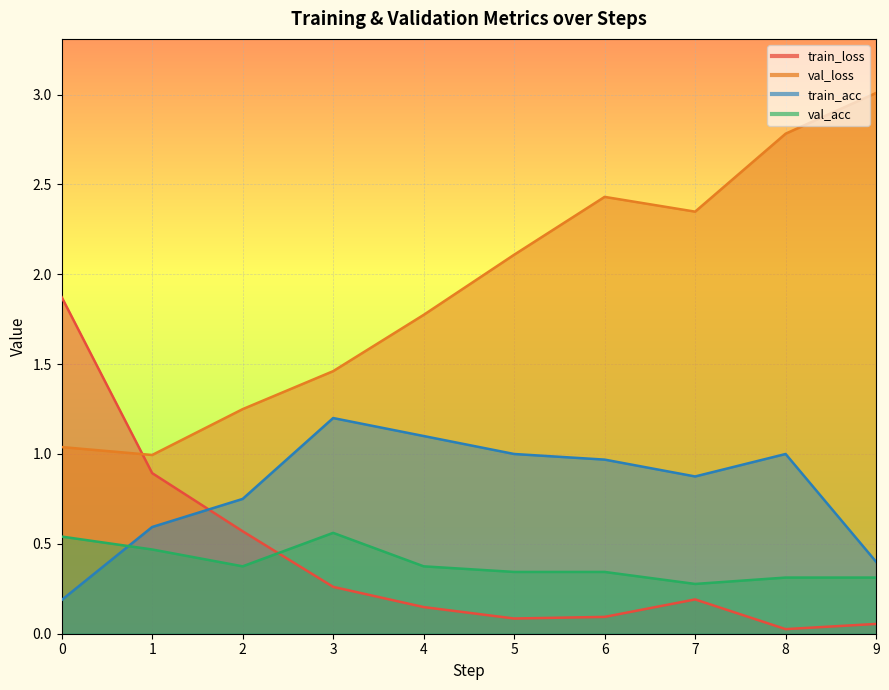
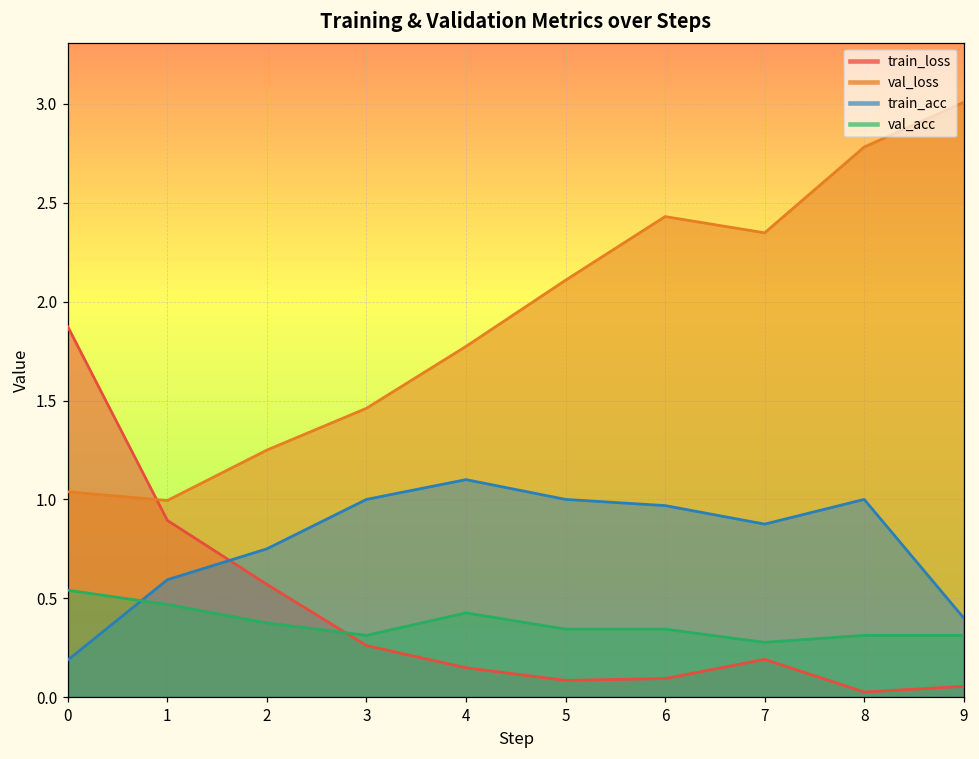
  {
    "train_acc": {
      "0": 0.2,
      "1": 0.6,
      "2": 0.75,
-     "3": 1.2,
+     "3": 1.0,
      "4": 1.1,
      "5": 1.0,
      "6": 0.97,
      "7": 0.88,
      "8": 1.0,
      "9": 0.4
    },
    "val_acc": {
      "0": 0.54,
      "1": 0.47,
      "2": 0.38,
-     "3": 0.56,
-     "4": 0.38,
+     "3": 0.31,
+     "4": 0.43,
      "5": 0.34,
      "6": 0.34,
      "7": 0.28,
      "8": 0.31,
      "9": 0.31
    }
  }
